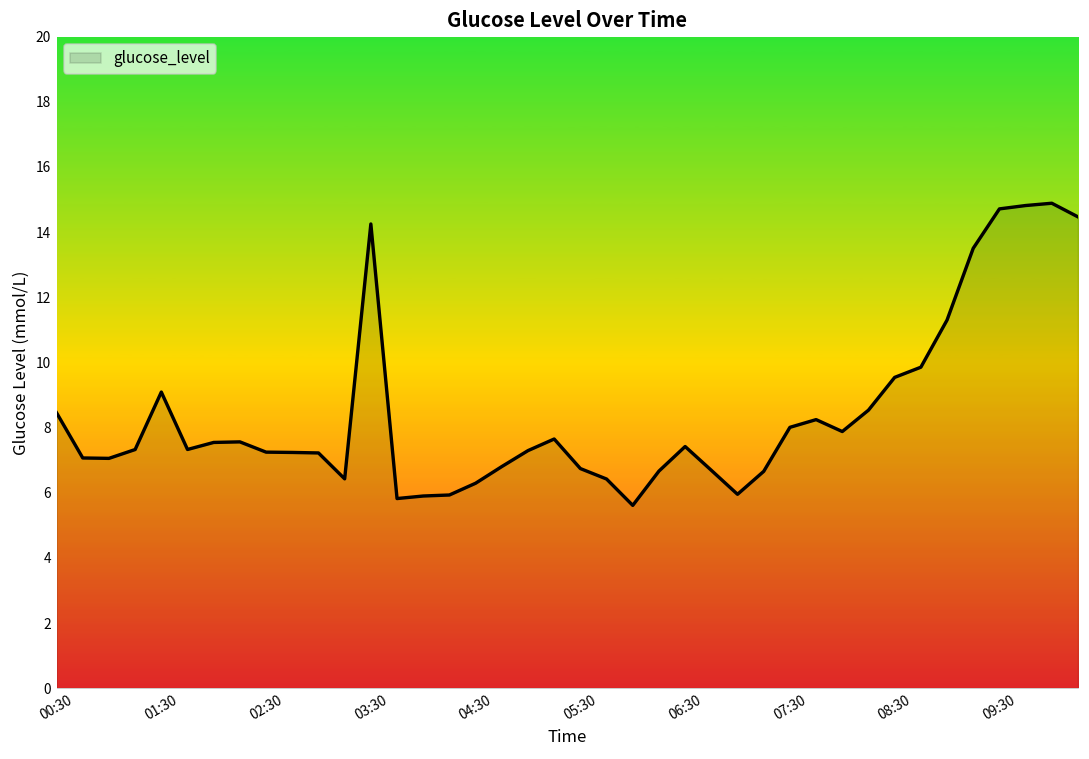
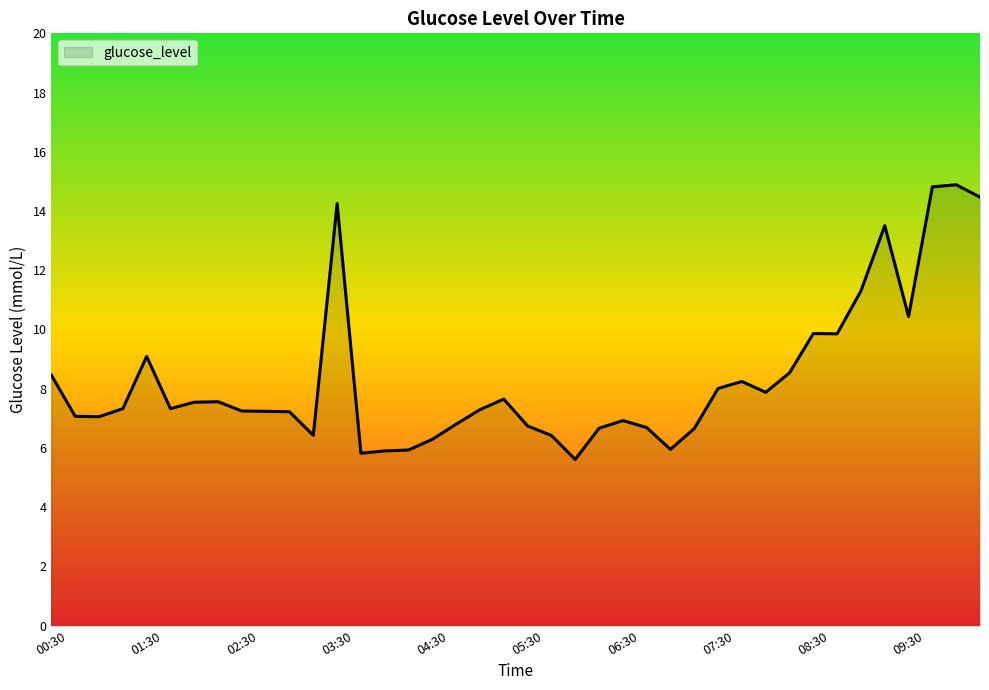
  {
    "00:30": 8.5,
    "01:30": 9.1,
    "02:30": 7.2,
    "03:30": 14.3,
    "04:30": 6.3,
    "05:30": 6.7,
-   "06:30": 7.4,
+   "06:30": 6.9,
    "07:30": 8.0,
-   "08:30": 9.5,
-   "09:30": 14.7
+   "08:30": 9.9,
+   "09:30": 10.4
  }
